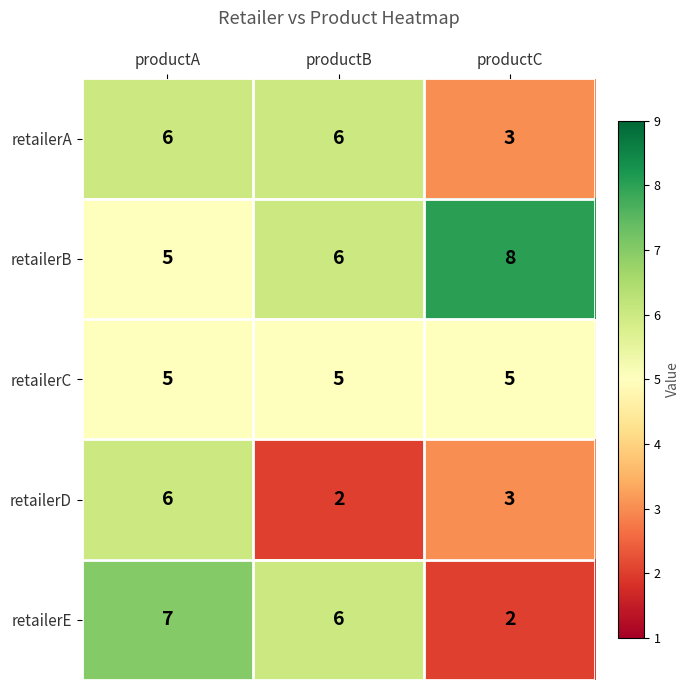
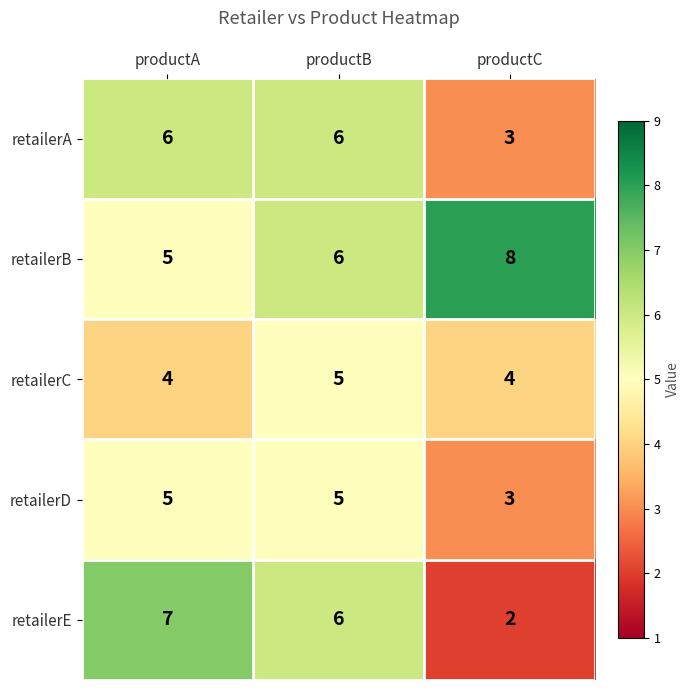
  {
    "retailerA": {
      "productA": 6,
      "productB": 6,
      "productC": 3
    },
    "retailerB": {
      "productA": 5,
      "productB": 6,
      "productC": 8
    },
    "retailerC": {
-     "productA": 5,
+     "productA": 4,
      "productB": 5,
-     "productC": 5
+     "productC": 4
    },
    "retailerD": {
-     "productA": 6,
-     "productB": 2,
+     "productA": 5,
+     "productB": 5,
      "productC": 3
    },
    "retailerE": {
      "productA": 7,
      "productB": 6,
      "productC": 2
    }
  }
